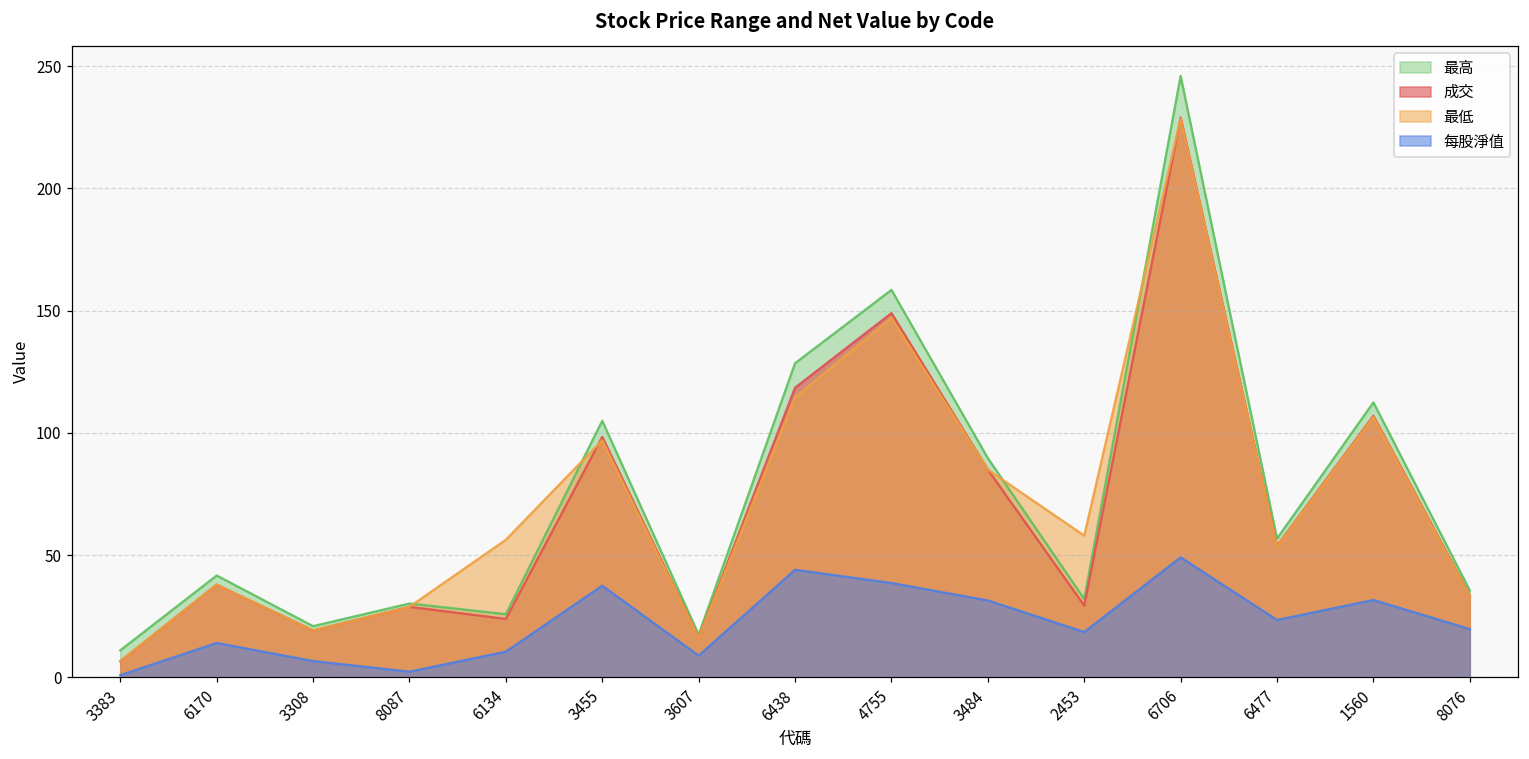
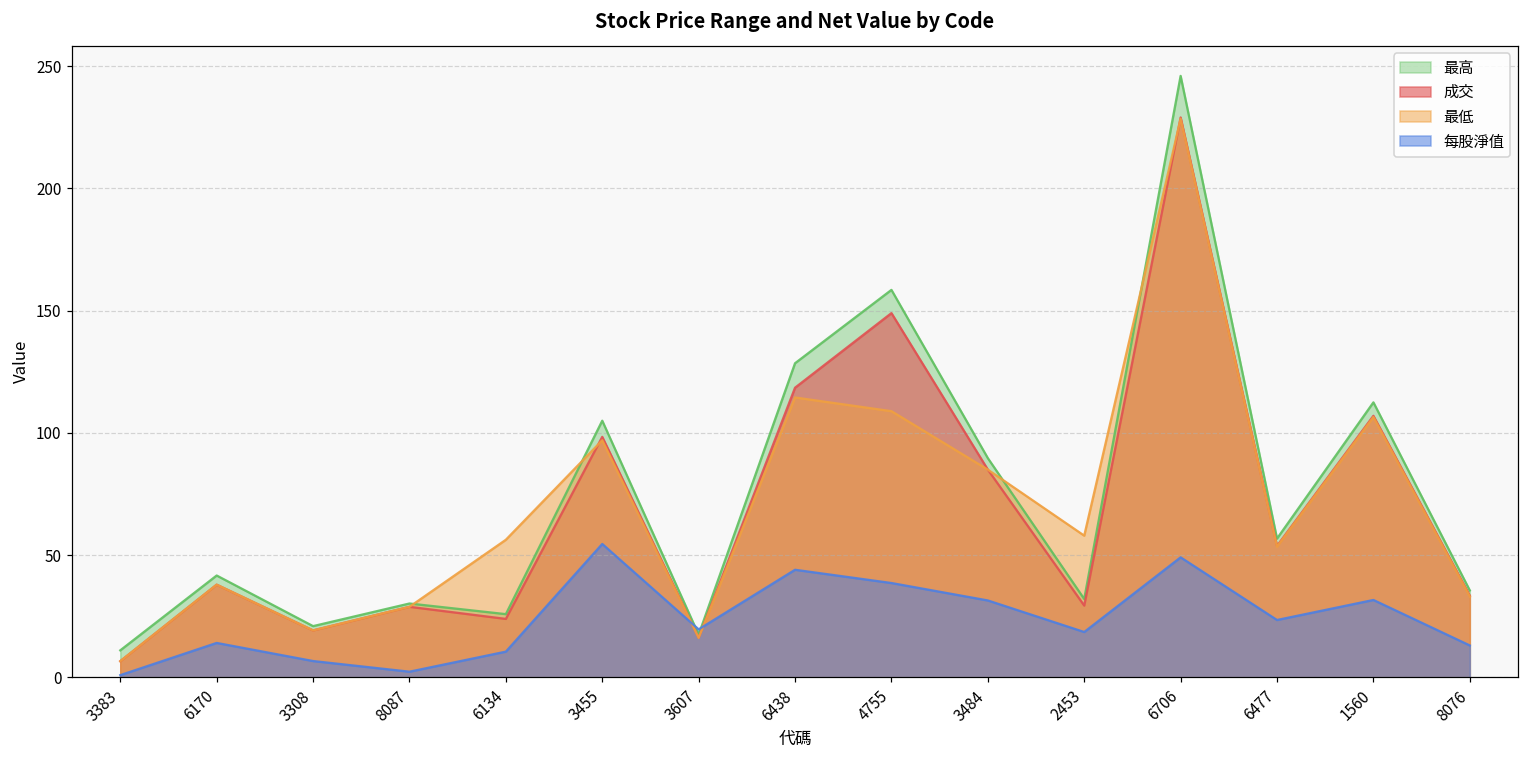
  {
    "最高": {
      "3383": 11,
      "6170": 42,
      "3308": 21,
      "8087": 30,
      "6134": 26,
      "3455": 105,
      "3607": 18,
      "6438": 129,
      "4755": 159,
      "3484": 90,
      "2453": 32,
      "6706": 246,
      "6477": 57,
      "1560": 113,
      "8076": 36
    },
    "成交": {
      "6134": 24,
      "3455": 98,
      "6438": 119,
      "4755": 149,
      "2453": 29
    },
    "最低": {
      "6134": 56,
      "3455": 97,
      "6438": 115,
-     "4755": 147,
+     "4755": 109,
      "2453": 58
    },
    "每股淨值": {
      "3383": 1,
      "6170": 14,
      "3308": 7,
      "8087": 2,
      "6134": 11,
-     "3455": 38,
-     "3607": 9,
+     "3455": 55,
+     "3607": 20,
      "6438": 44,
      "4755": 39,
      "3484": 32,
      "2453": 19,
      "6706": 49,
      "6477": 24,
      "1560": 32,
-     "8076": 20
+     "8076": 13
    }
  }
